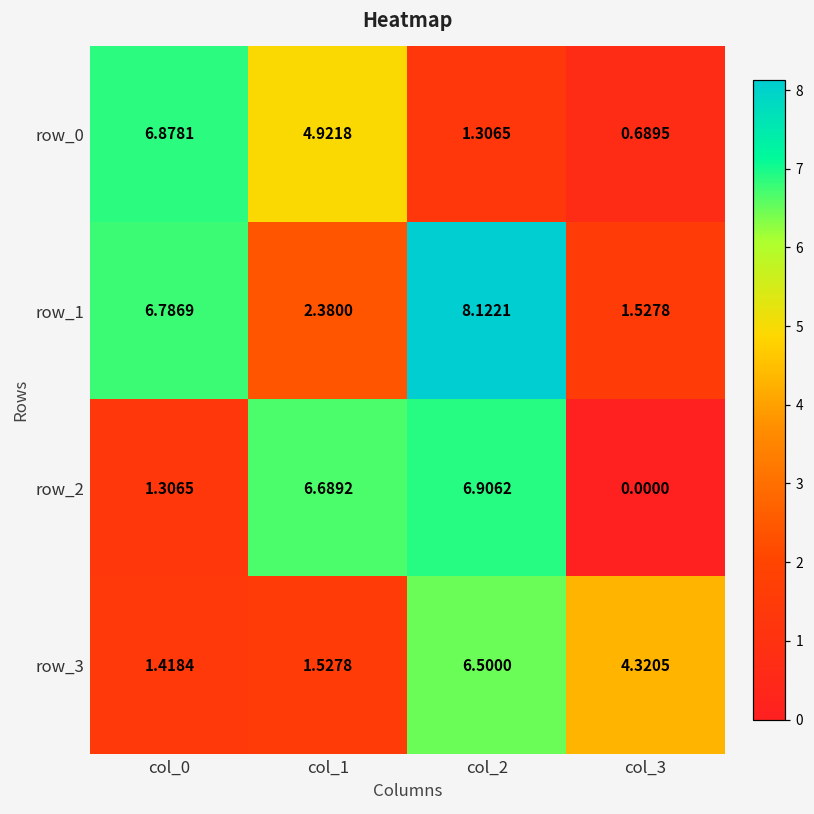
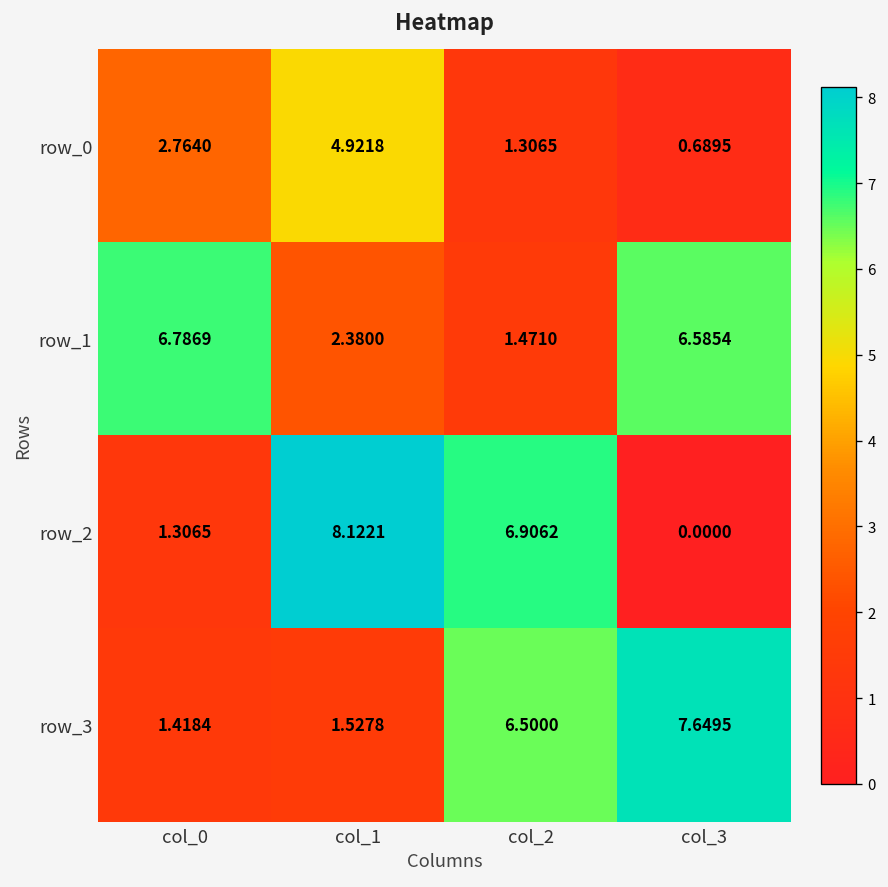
  {
    "row_0": {
-     "col_0": 6.8781,
+     "col_0": 2.7640,
      "col_1": 4.9218,
      "col_2": 1.3065,
      "col_3": 0.6895
    },
    "row_1": {
      "col_0": 6.7869,
      "col_1": 2.3800,
-     "col_2": 8.1221,
-     "col_3": 1.5278
+     "col_2": 1.4710,
+     "col_3": 6.5854
    },
    "row_2": {
      "col_0": 1.3065,
-     "col_1": 6.6892,
+     "col_1": 8.1221,
      "col_2": 6.9062,
      "col_3": 0.0000
    },
    "row_3": {
      "col_0": 1.4184,
      "col_1": 1.5278,
      "col_2": 6.5000,
-     "col_3": 4.3205
+     "col_3": 7.6495
    }
  }
